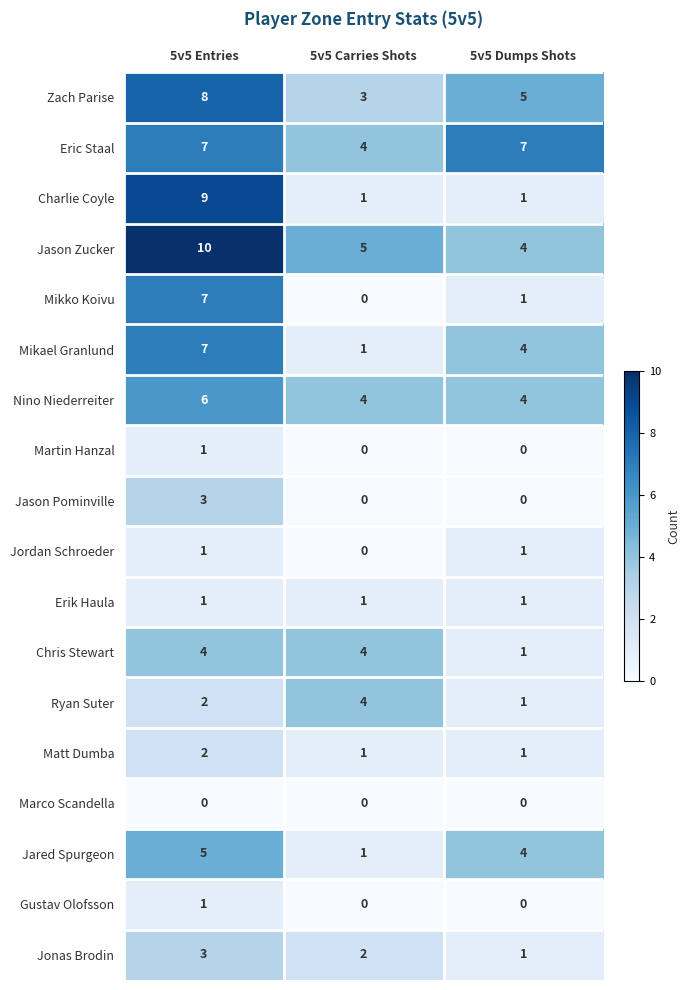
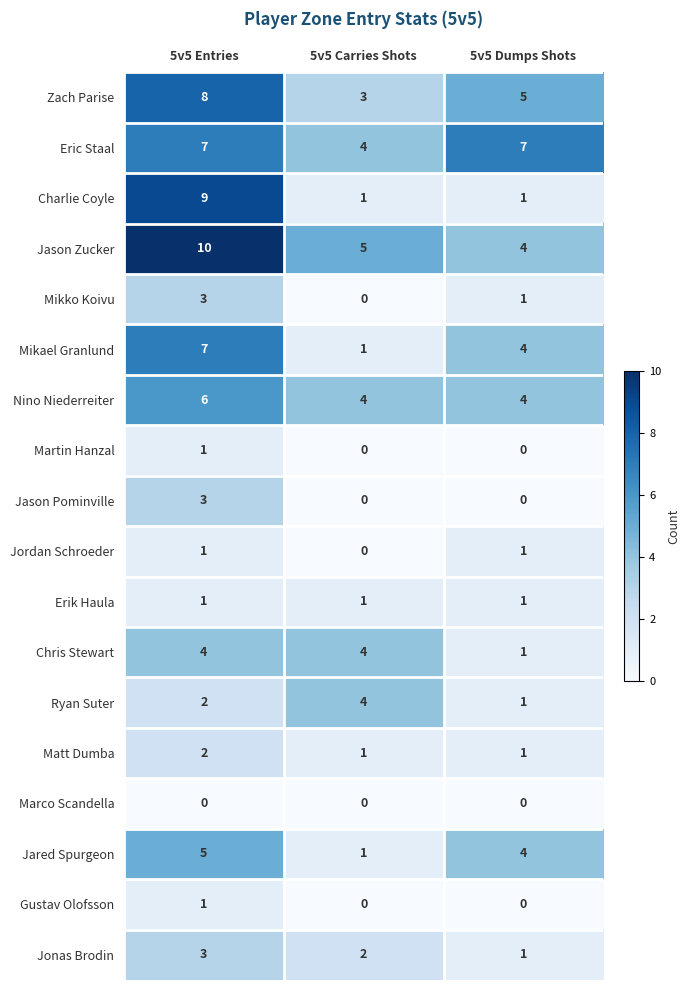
  {
    "Zach Parise": {
      "5v5 Entries": 8,
      "5v5 Carries Shots": 3,
      "5v5 Dumps Shots": 5
    },
    "Eric Staal": {
      "5v5 Entries": 7,
      "5v5 Carries Shots": 4,
      "5v5 Dumps Shots": 7
    },
    "Charlie Coyle": {
      "5v5 Entries": 9,
      "5v5 Carries Shots": 1,
      "5v5 Dumps Shots": 1
    },
    "Jason Zucker": {
      "5v5 Entries": 10,
      "5v5 Carries Shots": 5,
      "5v5 Dumps Shots": 4
    },
    "Mikko Koivu": {
-     "5v5 Entries": 7,
+     "5v5 Entries": 3,
      "5v5 Carries Shots": 0,
      "5v5 Dumps Shots": 1
    },
    "Mikael Granlund": {
      "5v5 Entries": 7,
      "5v5 Carries Shots": 1,
      "5v5 Dumps Shots": 4
    },
    "Nino Niederreiter": {
      "5v5 Entries": 6,
      "5v5 Carries Shots": 4,
      "5v5 Dumps Shots": 4
    },
    "Martin Hanzal": {
      "5v5 Entries": 1,
      "5v5 Carries Shots": 0,
      "5v5 Dumps Shots": 0
    },
    "Jason Pominville": {
      "5v5 Entries": 3,
      "5v5 Carries Shots": 0,
      "5v5 Dumps Shots": 0
    },
    "Jordan Schroeder": {
      "5v5 Entries": 1,
      "5v5 Carries Shots": 0,
      "5v5 Dumps Shots": 1
    },
    "Erik Haula": {
      "5v5 Entries": 1,
      "5v5 Carries Shots": 1,
      "5v5 Dumps Shots": 1
    },
    "Chris Stewart": {
      "5v5 Entries": 4,
      "5v5 Carries Shots": 4,
      "5v5 Dumps Shots": 1
    },
    "Ryan Suter": {
      "5v5 Entries": 2,
      "5v5 Carries Shots": 4,
      "5v5 Dumps Shots": 1
    },
    "Matt Dumba": {
      "5v5 Entries": 2,
      "5v5 Carries Shots": 1,
      "5v5 Dumps Shots": 1
    },
    "Marco Scandella": {
      "5v5 Entries": 0,
      "5v5 Carries Shots": 0,
      "5v5 Dumps Shots": 0
    },
    "Jared Spurgeon": {
      "5v5 Entries": 5,
      "5v5 Carries Shots": 1,
      "5v5 Dumps Shots": 4
    },
    "Gustav Olofsson": {
      "5v5 Entries": 1,
      "5v5 Carries Shots": 0,
      "5v5 Dumps Shots": 0
    },
    "Jonas Brodin": {
      "5v5 Entries": 3,
      "5v5 Carries Shots": 2,
      "5v5 Dumps Shots": 1
    }
  }
